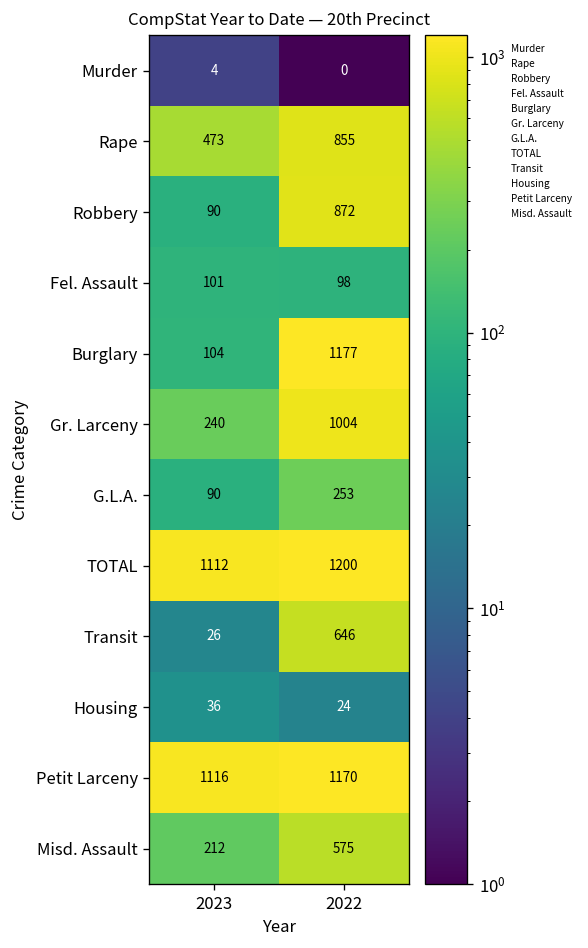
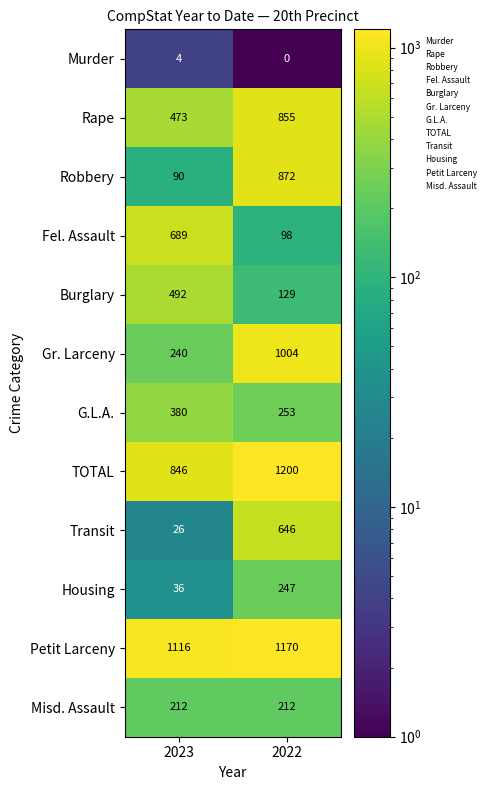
  {
    "Murder": {
      "2023": 4,
      "2022": 0
    },
    "Rape": {
      "2023": 473,
      "2022": 855
    },
    "Robbery": {
      "2023": 90,
      "2022": 872
    },
    "Fel. Assault": {
-     "2023": 101,
+     "2023": 689,
      "2022": 98
    },
    "Burglary": {
-     "2023": 104,
-     "2022": 1177
+     "2023": 492,
+     "2022": 129
    },
    "Gr. Larceny": {
      "2023": 240,
      "2022": 1004
    },
    "G.L.A.": {
-     "2023": 90,
+     "2023": 380,
      "2022": 253
    },
    "TOTAL": {
-     "2023": 1112,
+     "2023": 846,
      "2022": 1200
    },
    "Transit": {
      "2023": 26,
      "2022": 646
    },
    "Housing": {
      "2023": 36,
-     "2022": 24
+     "2022": 247
    },
    "Petit Larceny": {
      "2023": 1116,
      "2022": 1170
    },
    "Misd. Assault": {
      "2023": 212,
-     "2022": 575
+     "2022": 212
    }
  }
